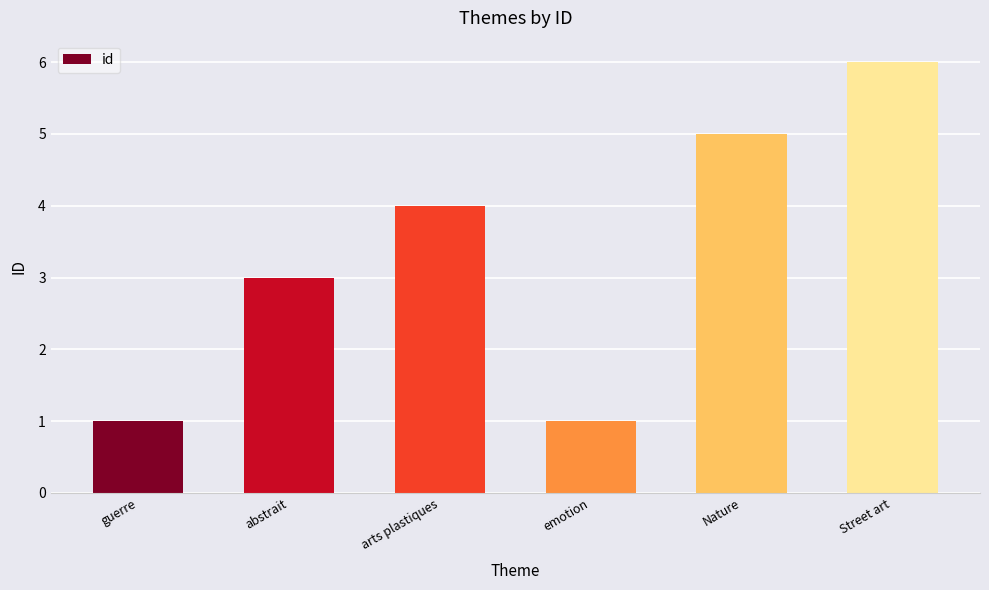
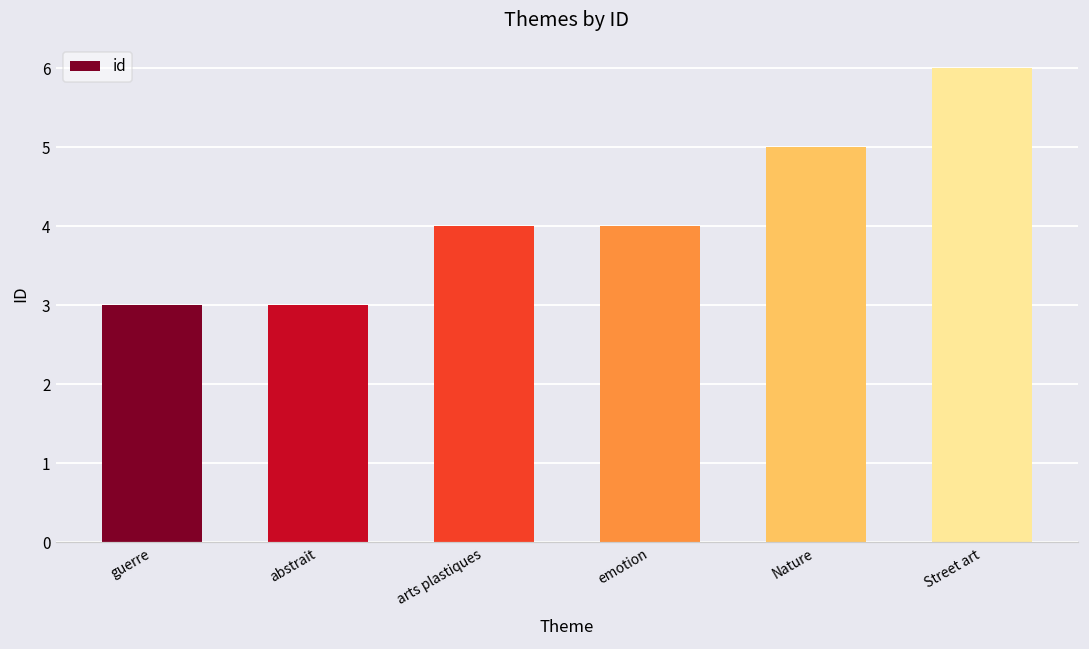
  {
-   "guerre": 1,
+   "guerre": 3,
    "abstrait": 3,
    "arts plastiques": 4,
-   "emotion": 1,
+   "emotion": 4,
    "Nature": 5,
    "Street art": 6
  }
